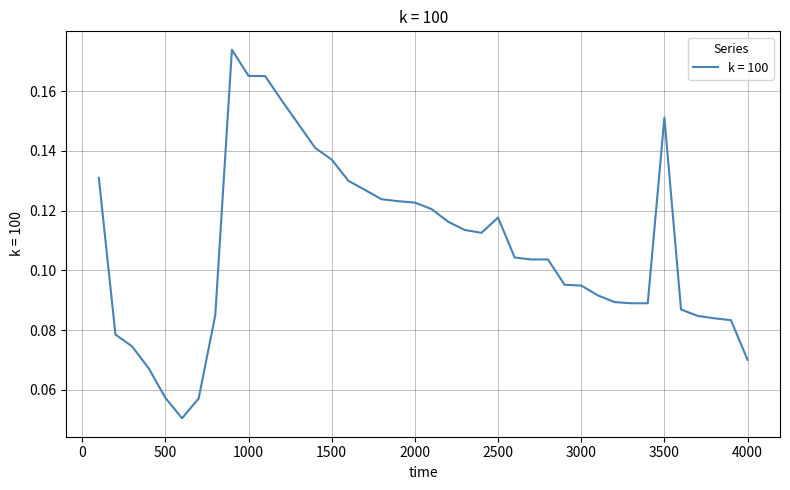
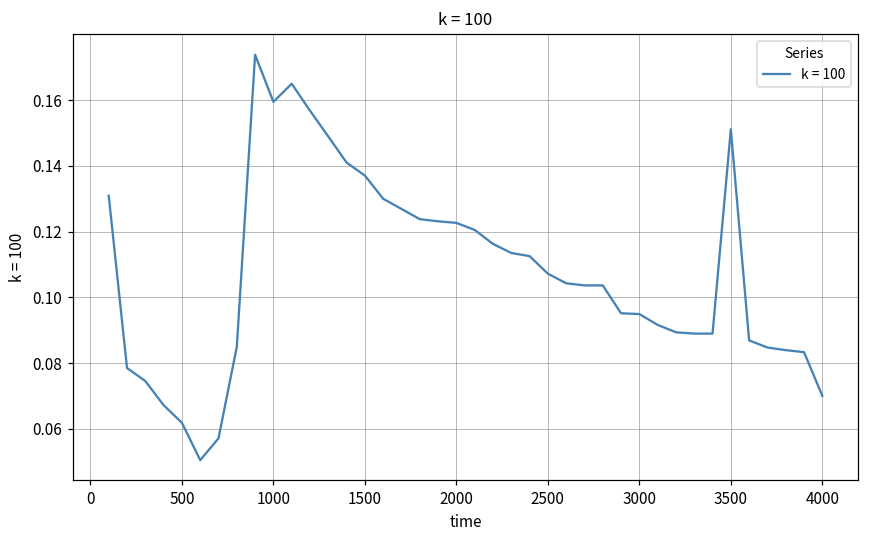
  {
-   "500": 0.057,
-   "1000": 0.165,
+   "500": 0.062,
+   "1000": 0.159,
    "1500": 0.137,
    "2000": 0.123,
-   "2500": 0.118,
+   "2500": 0.107,
    "3000": 0.095,
    "3500": 0.151,
    "4000": 0.070
  }
